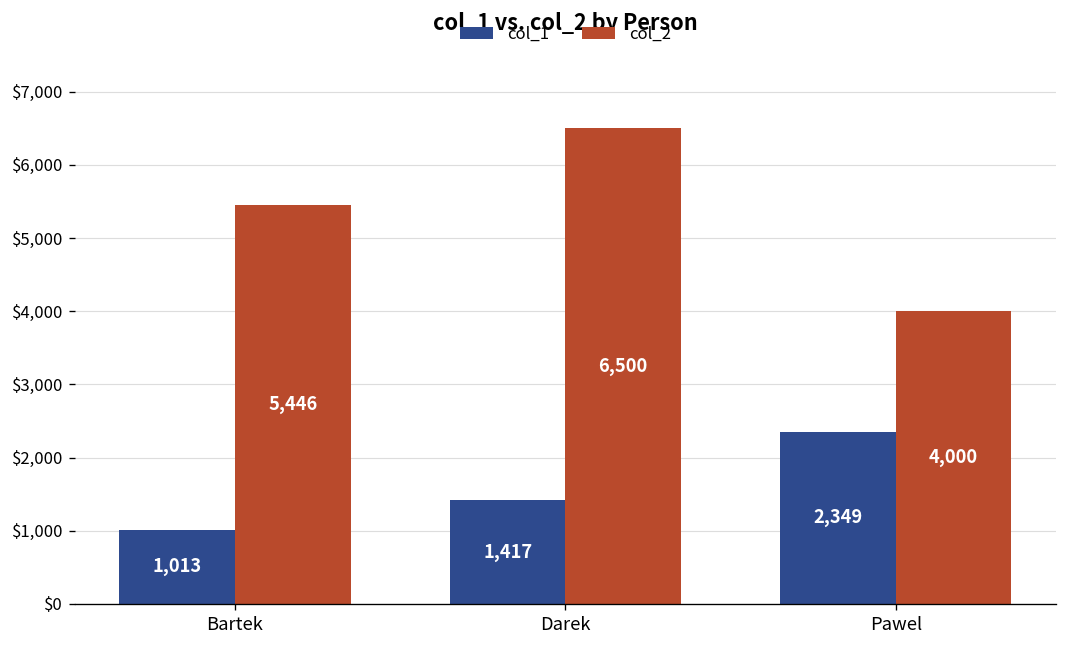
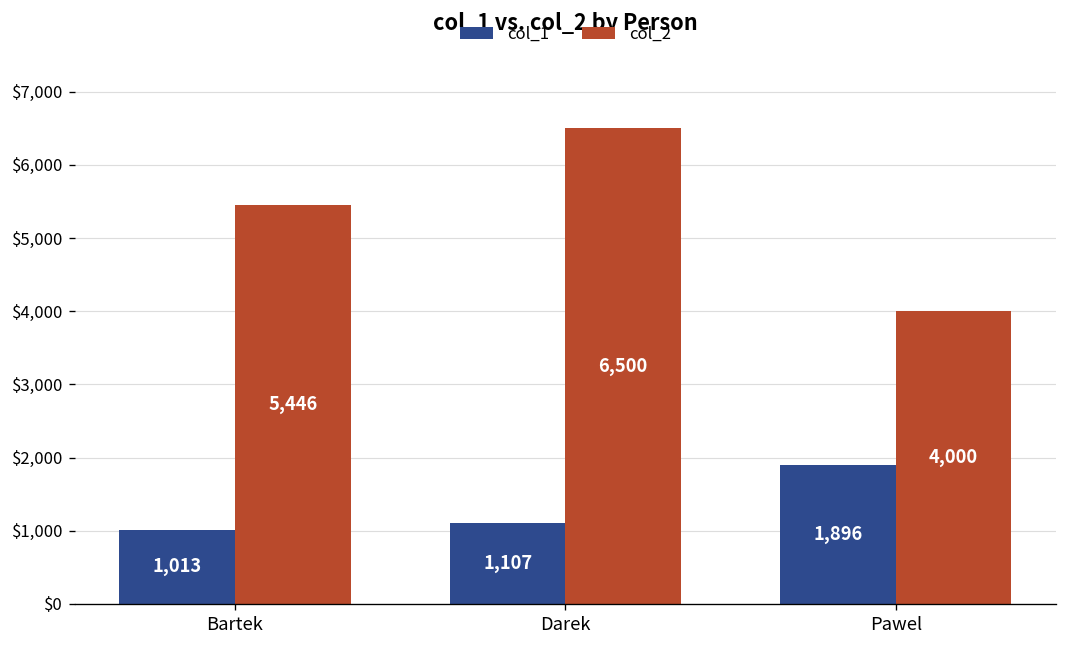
  {
    "col_1": {
      "Bartek": "1,013",
-     "Darek": "1,417",
-     "Pawel": "2,349"
+     "Darek": "1,107",
+     "Pawel": "1,896"
    },
    "col_2": {
      "Bartek": "5,446",
      "Darek": "6,500",
      "Pawel": "4,000"
    }
  }
